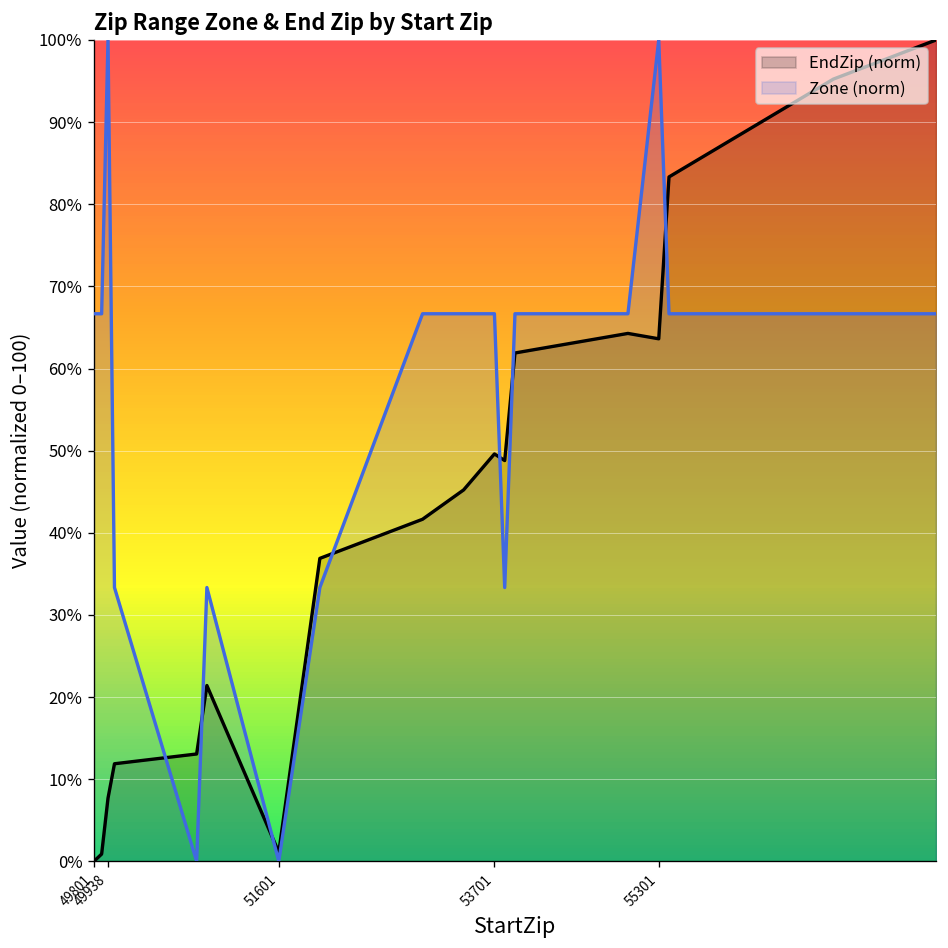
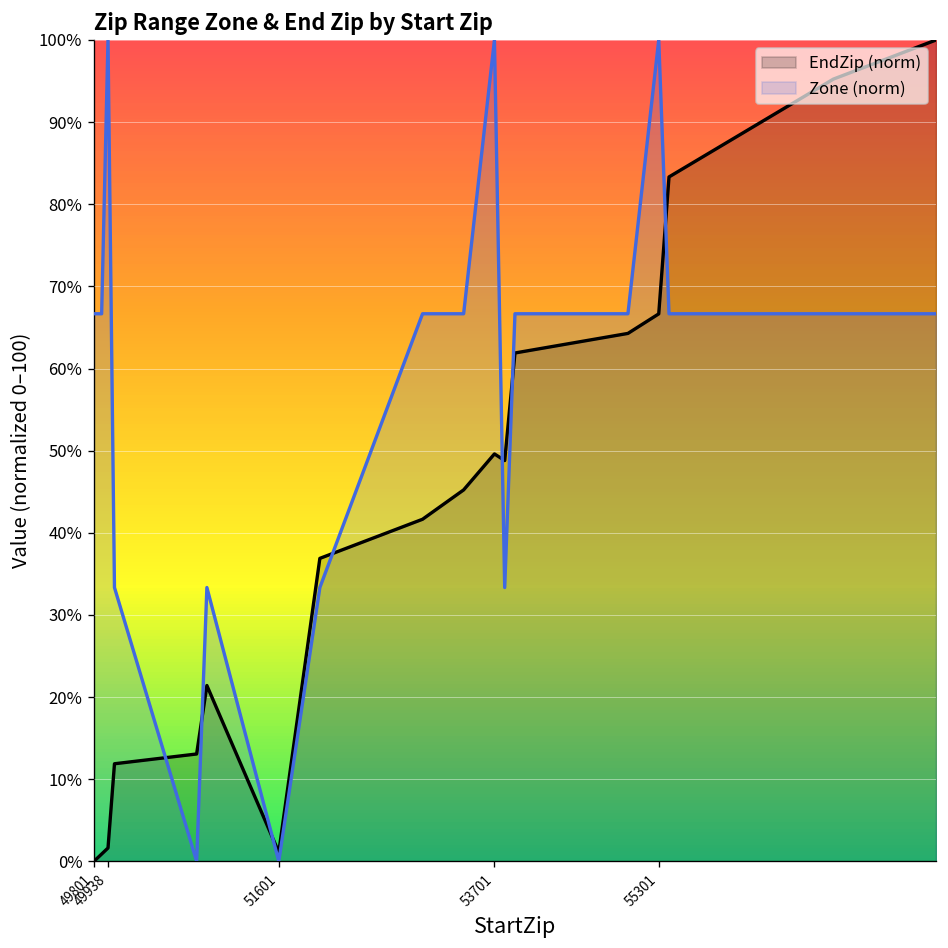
  {
    "EndZip (norm)": {
      "49801": "0%",
-     "49938": "8%",
+     "49938": "2%",
      "51601": "1%",
      "53701": "50%",
-     "55301": "64%"
+     "55301": "67%"
    },
    "Zone (norm)": {
      "49801": "67%",
      "49938": "100%",
      "51601": "0%",
-     "53701": "67%",
+     "53701": "100%",
      "55301": "100%"
    }
  }
